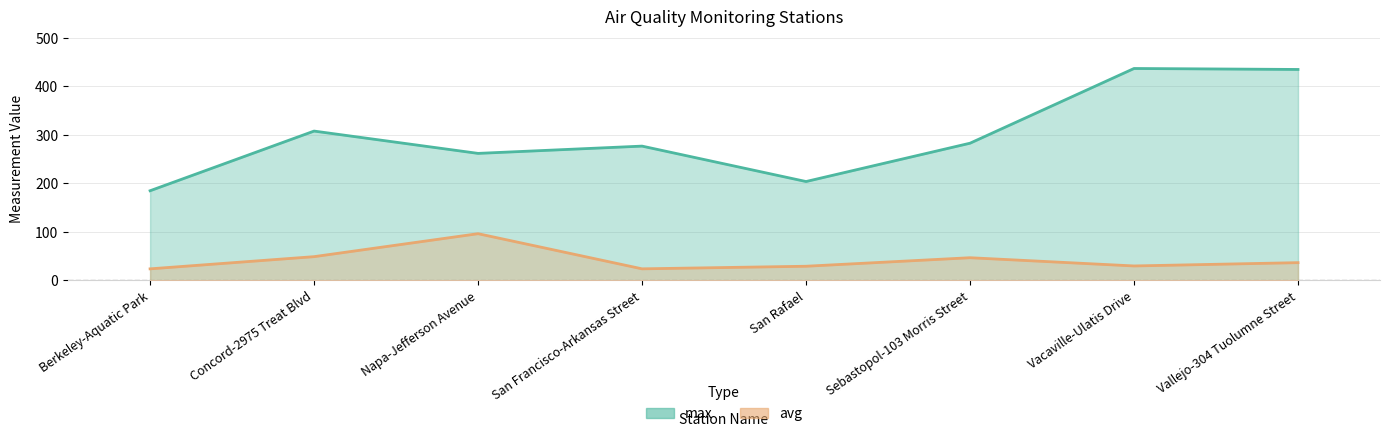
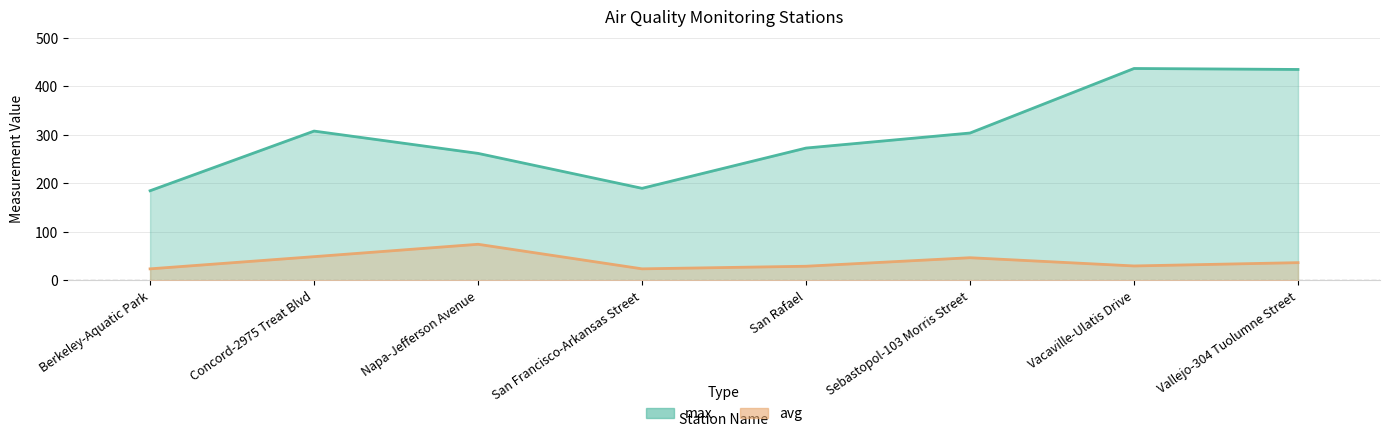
  {
    "max": {
      "Berkeley-Aquatic Park": 190,
      "Concord-2975 Treat Blvd": 310,
      "Napa-Jefferson Avenue": 260,
-     "San Francisco-Arkansas Street": 280,
-     "San Rafael": 200,
-     "Sebastopol-103 Morris Street": 280,
+     "San Francisco-Arkansas Street": 190,
+     "San Rafael": 270,
+     "Sebastopol-103 Morris Street": 300,
      "Vacaville-Ulatis Drive": 440,
      "Vallejo-304 Tuolumne Street": 440
    },
    "avg": {
      "Berkeley-Aquatic Park": 20,
      "Concord-2975 Treat Blvd": 50,
-     "Napa-Jefferson Avenue": 100,
+     "Napa-Jefferson Avenue": 70,
      "San Francisco-Arkansas Street": 20,
      "San Rafael": 30,
      "Sebastopol-103 Morris Street": 50,
      "Vacaville-Ulatis Drive": 30,
      "Vallejo-304 Tuolumne Street": 40
    }
  }
